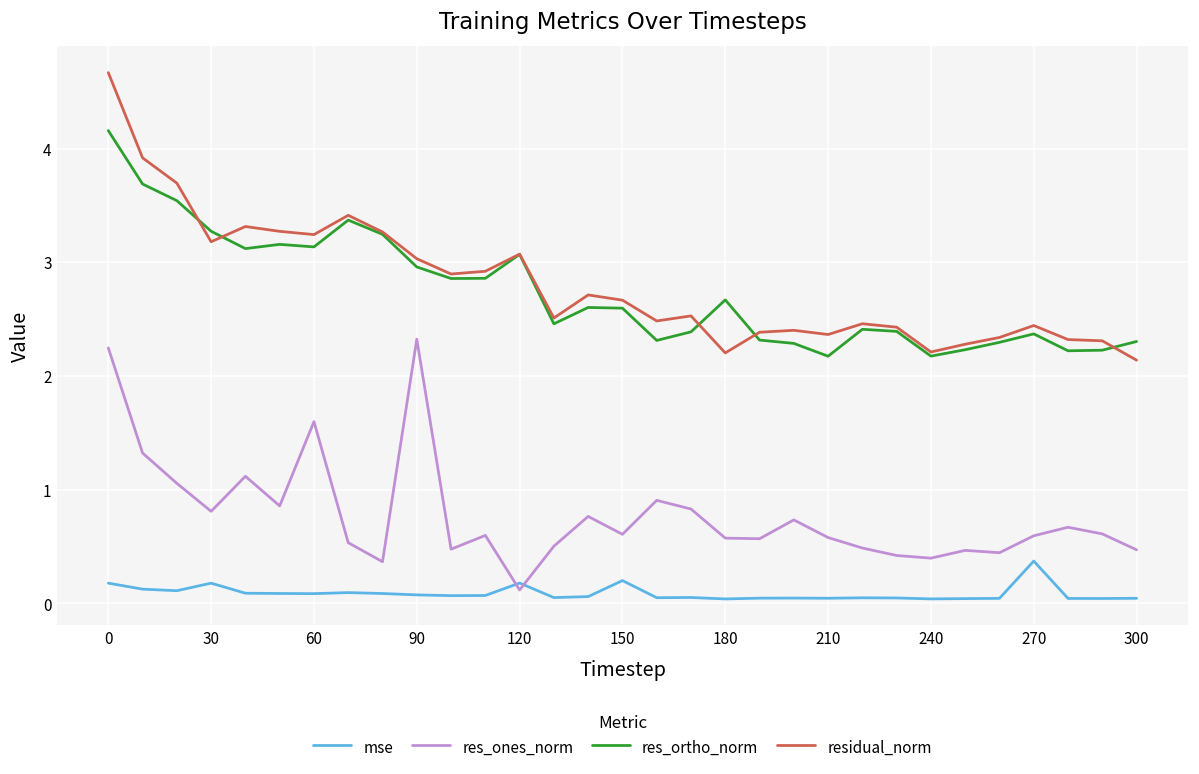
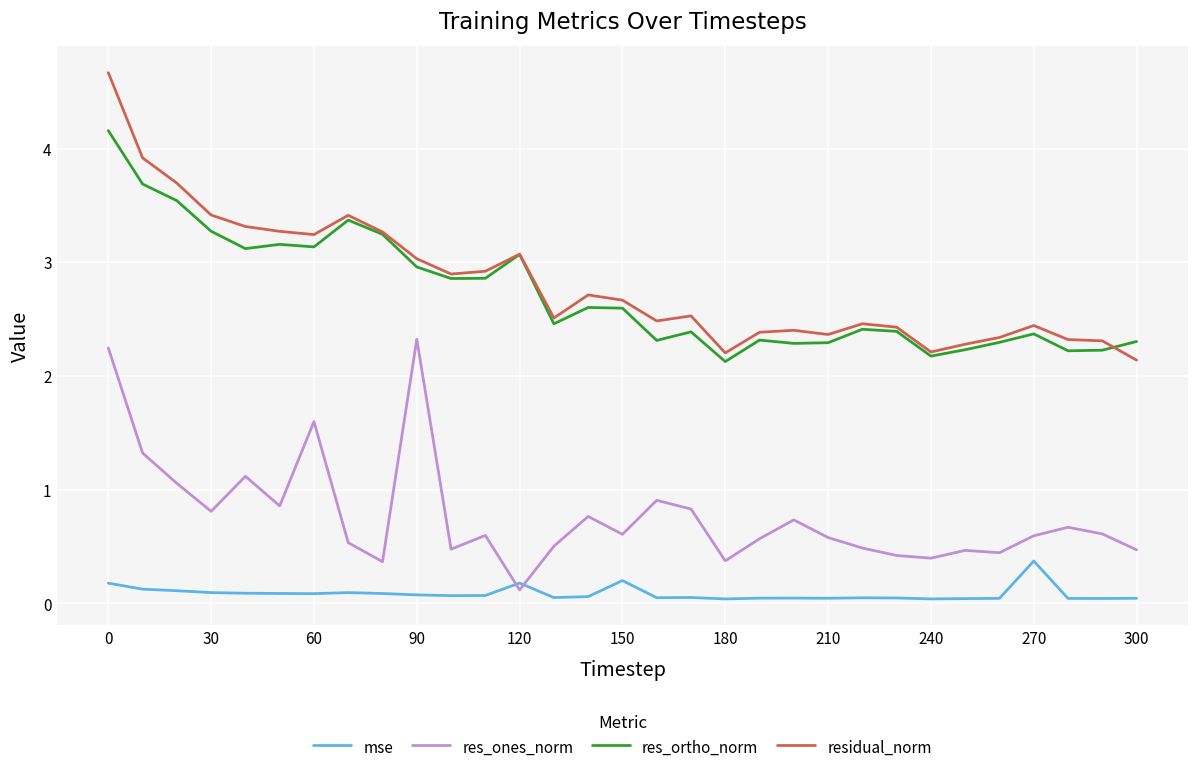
  {
    "mse": {
      "0": 0.18,
-     "30": 0.18,
+     "30": 0.10,
      "60": 0.09,
      "90": 0.08,
      "120": 0.18,
      "150": 0.20,
      "180": 0.04,
      "210": 0.05,
      "240": 0.04,
      "270": 0.37,
      "300": 0.05
    },
    "res_ones_norm": {
      "0": 2.25,
      "30": 0.81,
      "60": 1.60,
      "90": 2.32,
      "120": 0.12,
      "150": 0.61,
-     "180": 0.57,
+     "180": 0.37,
      "210": 0.58,
      "240": 0.40,
      "270": 0.60,
      "300": 0.47
    },
    "res_ortho_norm": {
      "0": 4.16,
      "30": 3.27,
      "60": 3.14,
      "90": 2.96,
      "150": 2.60,
-     "180": 2.67,
-     "210": 2.17,
+     "180": 2.13,
+     "210": 2.29,
      "240": 2.18,
      "270": 2.37,
      "300": 2.30
    },
    "residual_norm": {
      "0": 4.67,
-     "30": 3.18,
+     "30": 3.42,
      "60": 3.24,
      "90": 3.03,
      "150": 2.67,
      "180": 2.20,
      "210": 2.36,
      "240": 2.21,
      "270": 2.44,
      "300": 2.14
    }
  }
